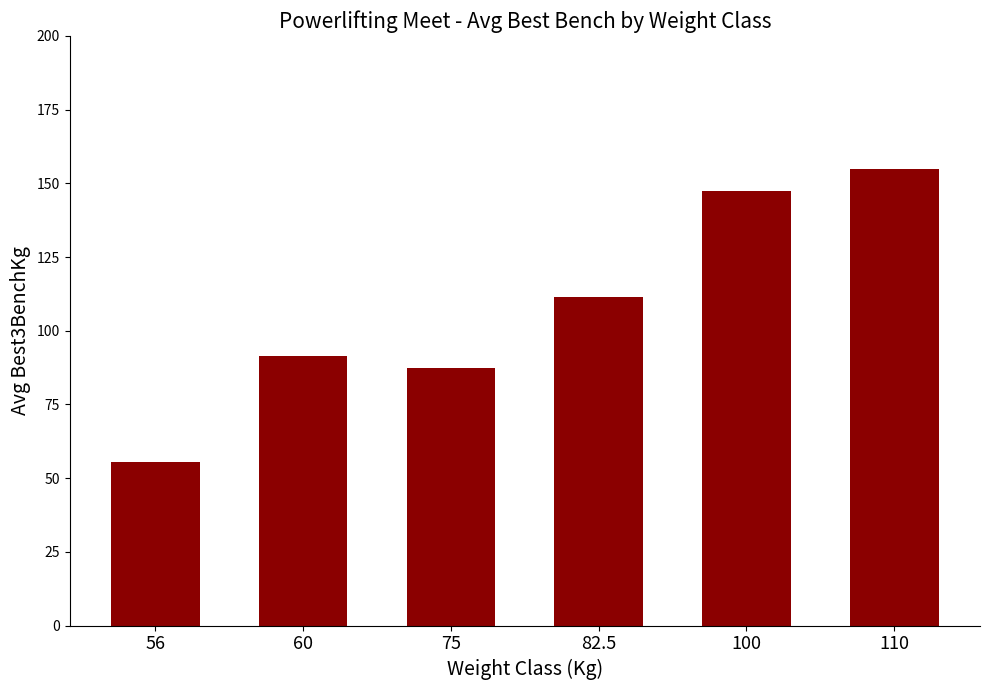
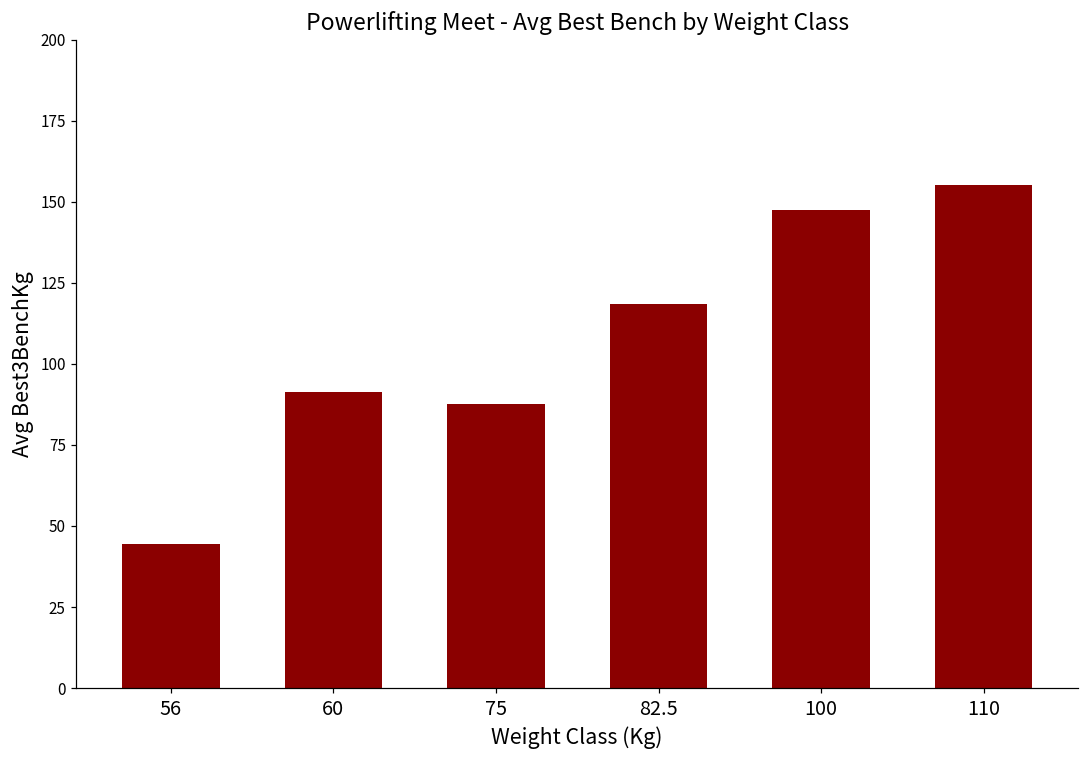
  {
-   "56": 56,
+   "56": 44,
    "60": 91,
    "75": 88,
-   "82.5": 111,
+   "82.5": 118,
    "100": 148,
    "110": 155
  }
